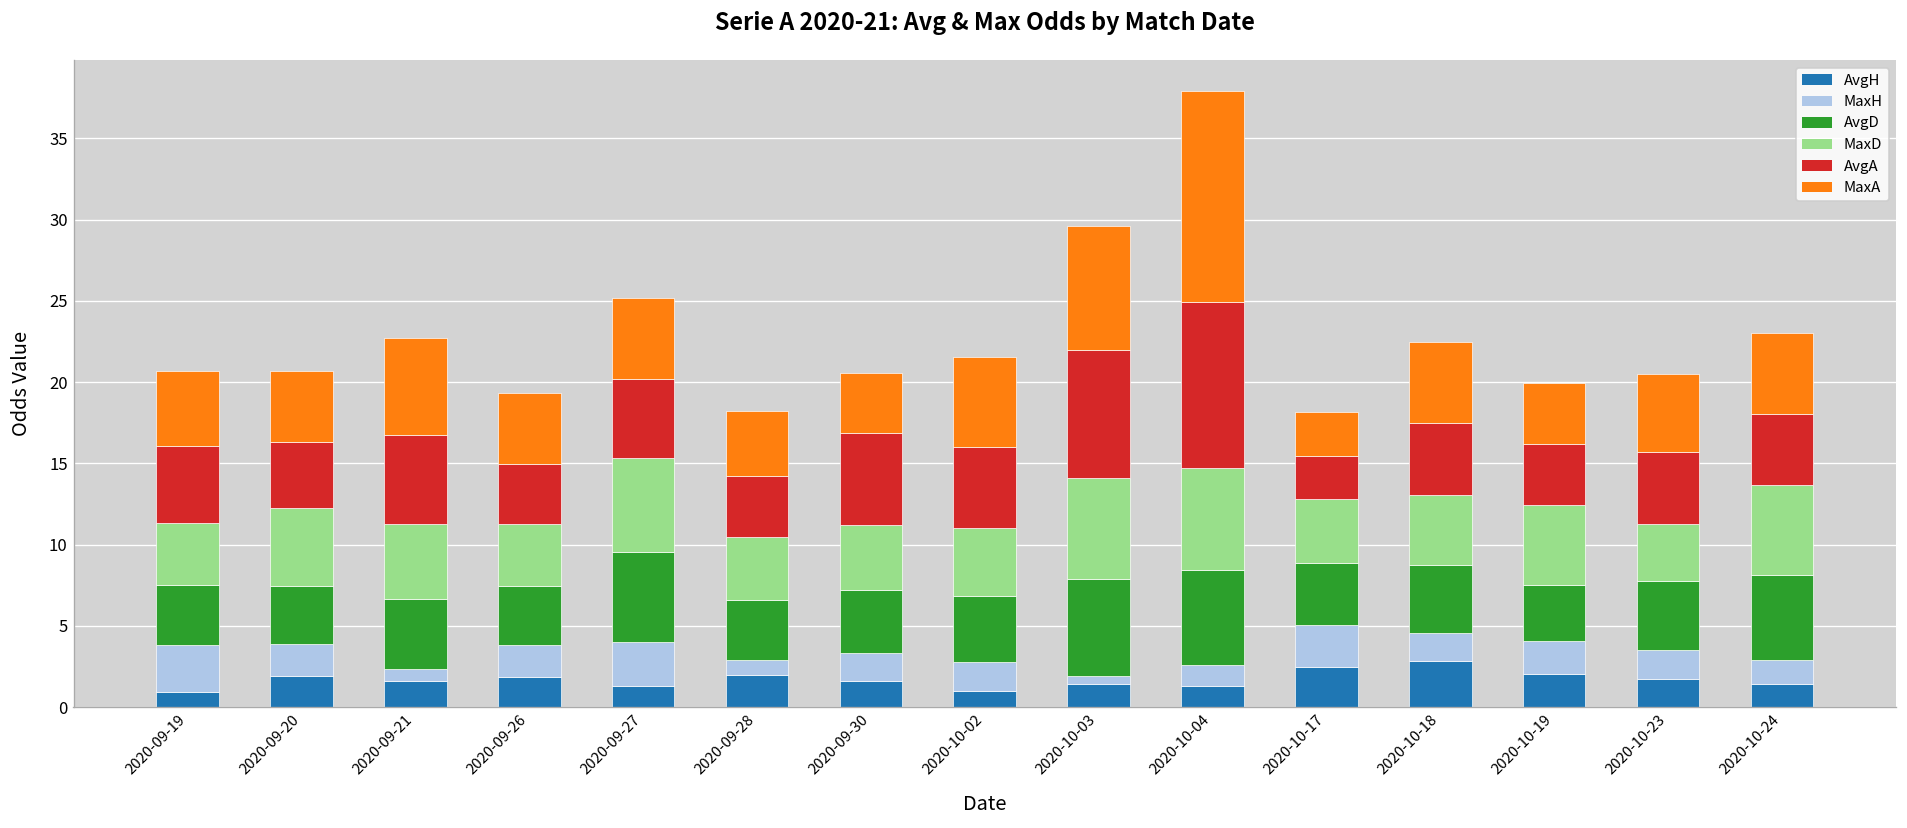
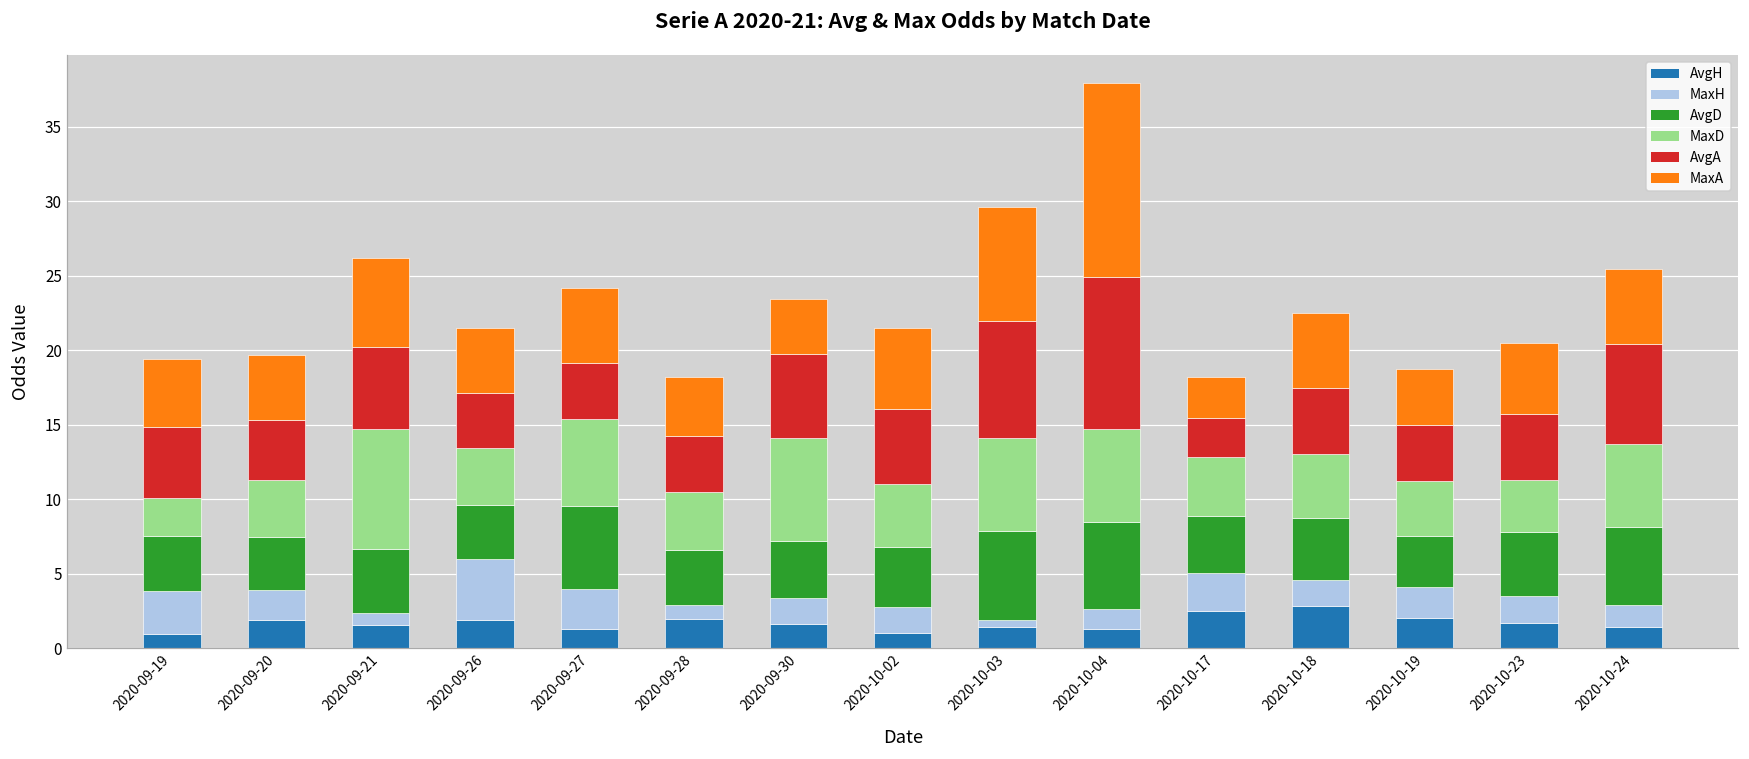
  {
    "AvgH": {
      "2020-09-19": 1.0,
      "2020-09-20": 1.9,
      "2020-09-21": 1.6,
      "2020-09-26": 1.9,
      "2020-09-27": 1.3,
      "2020-09-28": 2.0,
      "2020-09-30": 1.6,
      "2020-10-02": 1.0,
      "2020-10-03": 1.4,
      "2020-10-04": 1.3,
      "2020-10-17": 2.5,
      "2020-10-18": 2.8,
      "2020-10-19": 2.1,
      "2020-10-23": 1.7,
      "2020-10-24": 1.4
    },
    "MaxH": {
      "2020-09-19": 2.9,
      "2020-09-20": 2.0,
      "2020-09-21": 0.8,
-     "2020-09-26": 2.0,
+     "2020-09-26": 4.1,
      "2020-09-27": 2.7,
      "2020-09-28": 1.0,
      "2020-09-30": 1.7,
      "2020-10-02": 1.7,
      "2020-10-03": 0.5,
      "2020-10-04": 1.3,
      "2020-10-17": 2.6,
      "2020-10-18": 1.8,
      "2020-10-19": 2.1,
      "2020-10-23": 1.8,
      "2020-10-24": 1.5
    },
    "AvgD": {
      "2020-09-19": 3.7,
      "2020-09-20": 3.6,
      "2020-09-21": 4.3,
      "2020-09-26": 3.6,
      "2020-09-27": 5.6,
      "2020-09-28": 3.7,
      "2020-09-30": 3.8,
      "2020-10-02": 4.1,
      "2020-10-03": 6.0,
      "2020-10-04": 5.9,
      "2020-10-17": 3.8,
      "2020-10-18": 4.2,
      "2020-10-19": 3.4,
      "2020-10-23": 4.3,
      "2020-10-24": 5.3
    },
    "MaxD": {
-     "2020-09-19": 3.8,
-     "2020-09-20": 4.8,
-     "2020-09-21": 4.6,
+     "2020-09-19": 2.6,
+     "2020-09-20": 3.8,
+     "2020-09-21": 8.1,
      "2020-09-26": 3.8,
      "2020-09-27": 5.8,
      "2020-09-28": 3.9,
-     "2020-09-30": 4.0,
+     "2020-09-30": 6.9,
      "2020-10-02": 4.2,
      "2020-10-03": 6.3,
      "2020-10-04": 6.3,
      "2020-10-17": 4.0,
      "2020-10-18": 4.3,
-     "2020-10-19": 4.9,
+     "2020-10-19": 3.8,
      "2020-10-23": 3.5,
      "2020-10-24": 5.6
    },
    "AvgA": {
      "2020-09-19": 4.8,
      "2020-09-20": 4.0,
      "2020-09-21": 5.5,
      "2020-09-26": 3.7,
-     "2020-09-27": 4.8,
+     "2020-09-27": 3.8,
      "2020-09-28": 3.7,
      "2020-09-30": 5.7,
      "2020-10-02": 5.0,
      "2020-10-03": 7.9,
      "2020-10-04": 10.2,
      "2020-10-17": 2.6,
      "2020-10-18": 4.4,
      "2020-10-19": 3.8,
      "2020-10-23": 4.4,
-     "2020-10-24": 4.3
+     "2020-10-24": 6.8
    },
    "MaxA": {
      "2020-09-19": 4.6,
      "2020-09-20": 4.4,
      "2020-09-21": 6.0,
      "2020-09-26": 4.4,
      "2020-09-27": 5.0,
      "2020-09-28": 4.0,
      "2020-09-30": 3.7,
      "2020-10-02": 5.5,
      "2020-10-03": 7.6,
      "2020-10-04": 13.0,
      "2020-10-17": 2.8,
      "2020-10-18": 5.0,
      "2020-10-19": 3.8,
      "2020-10-23": 4.8,
      "2020-10-24": 5.0
    }
  }
